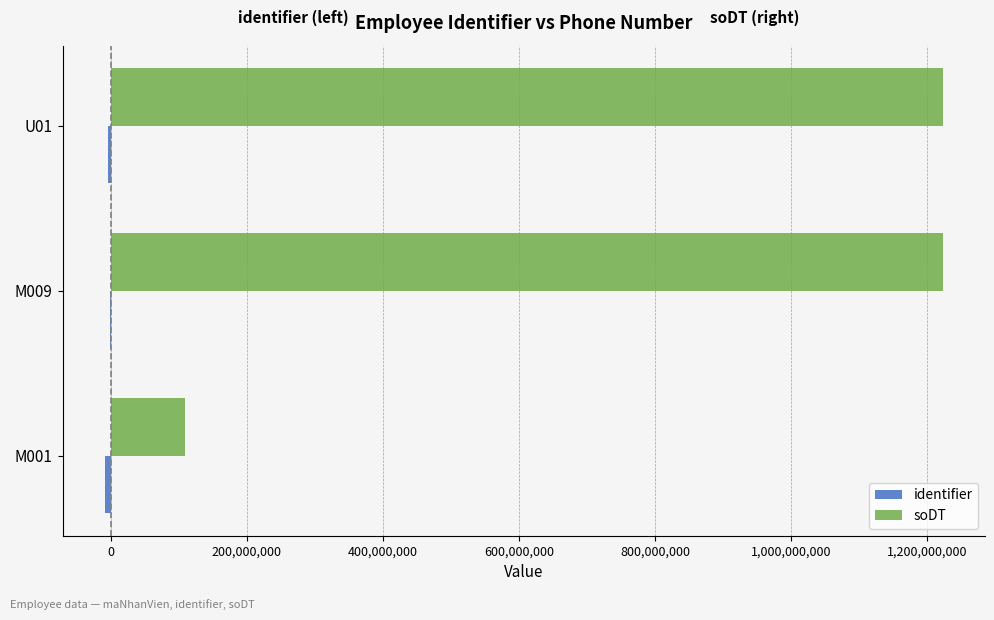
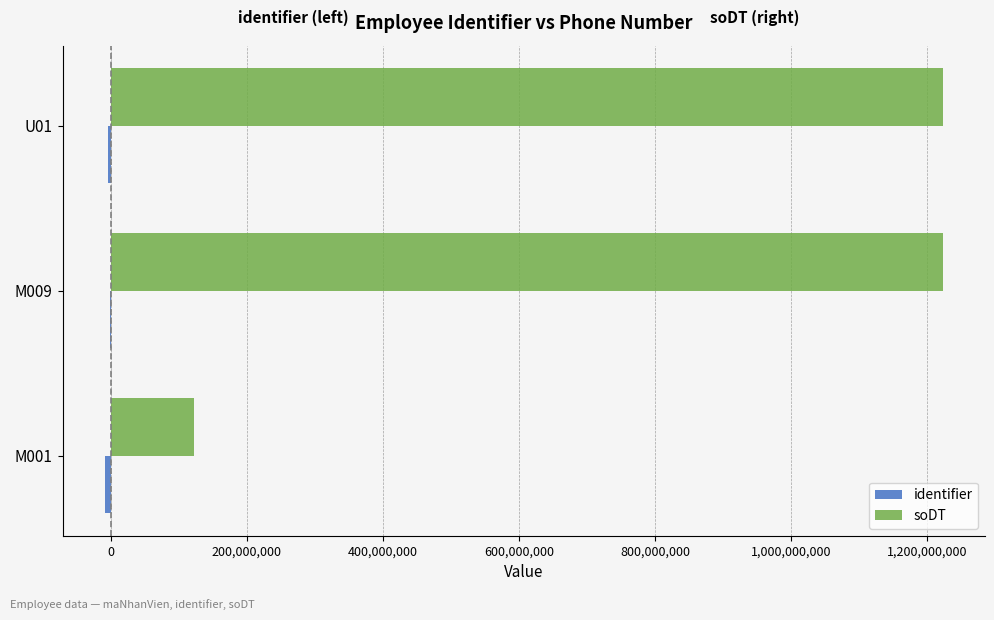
  {
    "identifier": {
      "M001": "-10,000,000"
    },
    "soDT": {
      "U01": "1,220,000,000",
      "M009": "1,220,000,000",
-     "M001": "110,000,000"
+     "M001": "120,000,000"
    }
  }
